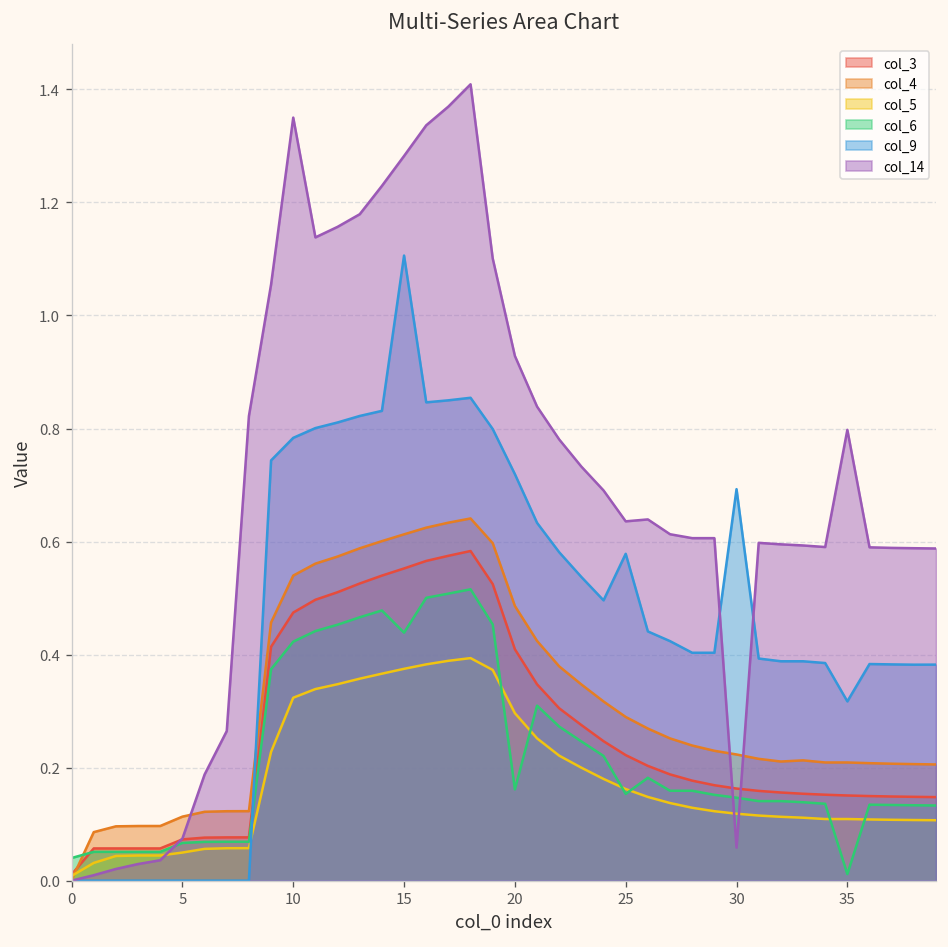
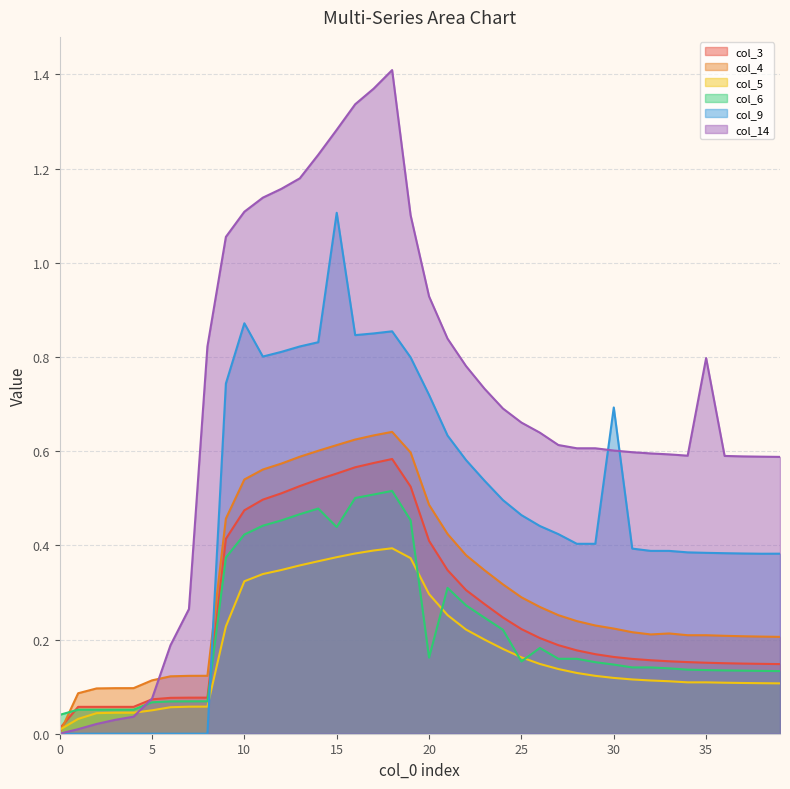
  {
    "col_6": {
      "0": 0.04,
      "5": 0.07,
      "10": 0.42,
      "15": 0.44,
      "20": 0.16,
      "25": 0.15,
      "30": 0.15,
-     "35": 0.01
+     "35": 0.14
    },
    "col_9": {
      "5": 0.00,
-     "10": 0.78,
+     "10": 0.87,
      "15": 1.11,
      "20": 0.72,
-     "25": 0.58,
+     "25": 0.46,
      "30": 0.69,
-     "35": 0.32
+     "35": 0.38
    },
    "col_14": {
-     "10": 1.35,
+     "10": 1.11,
      "15": 1.28,
      "20": 0.93,
-     "25": 0.64,
-     "30": 0.06,
+     "25": 0.66,
+     "30": 0.60,
      "35": 0.80
    }
  }
